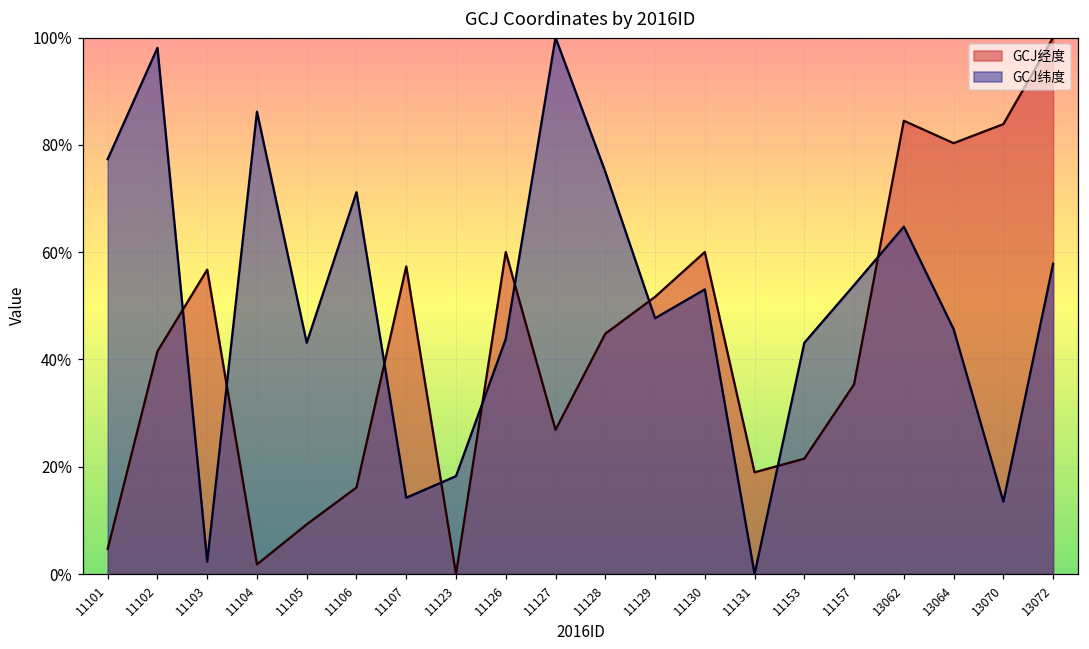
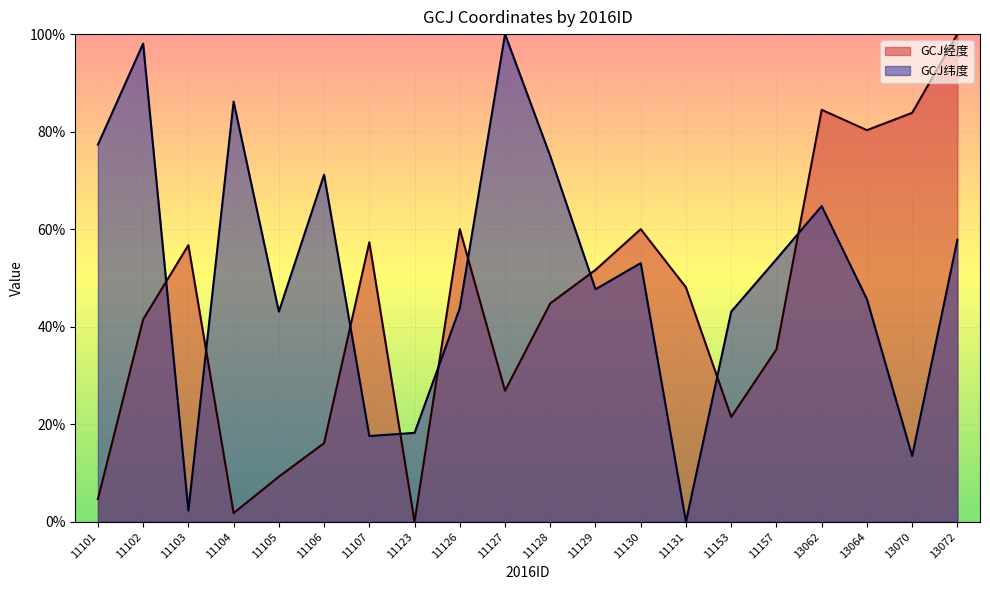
  {
    "GCJ经度": {
      "11101": "5%",
      "11102": "42%",
      "11103": "57%",
      "11104": "2%",
      "11105": "9%",
      "11106": "16%",
      "11107": "57%",
      "11123": "0%",
      "11126": "60%",
      "11127": "27%",
      "11128": "45%",
      "11129": "52%",
      "11130": "60%",
-     "11131": "19%",
+     "11131": "48%",
      "11153": "22%",
      "11157": "35%",
      "13062": "84%",
      "13064": "80%",
      "13070": "84%",
      "13072": "100%"
    },
    "GCJ纬度": {
      "11101": "77%",
      "11102": "98%",
      "11103": "2%",
      "11104": "86%",
      "11105": "43%",
      "11106": "71%",
-     "11107": "14%",
+     "11107": "18%",
      "11123": "18%",
      "11126": "44%",
      "11127": "100%",
      "11128": "75%",
      "11129": "48%",
      "11130": "53%",
      "11131": "0%",
      "11153": "43%",
      "11157": "54%",
      "13062": "65%",
      "13064": "46%",
      "13070": "13%",
      "13072": "58%"
    }
  }
